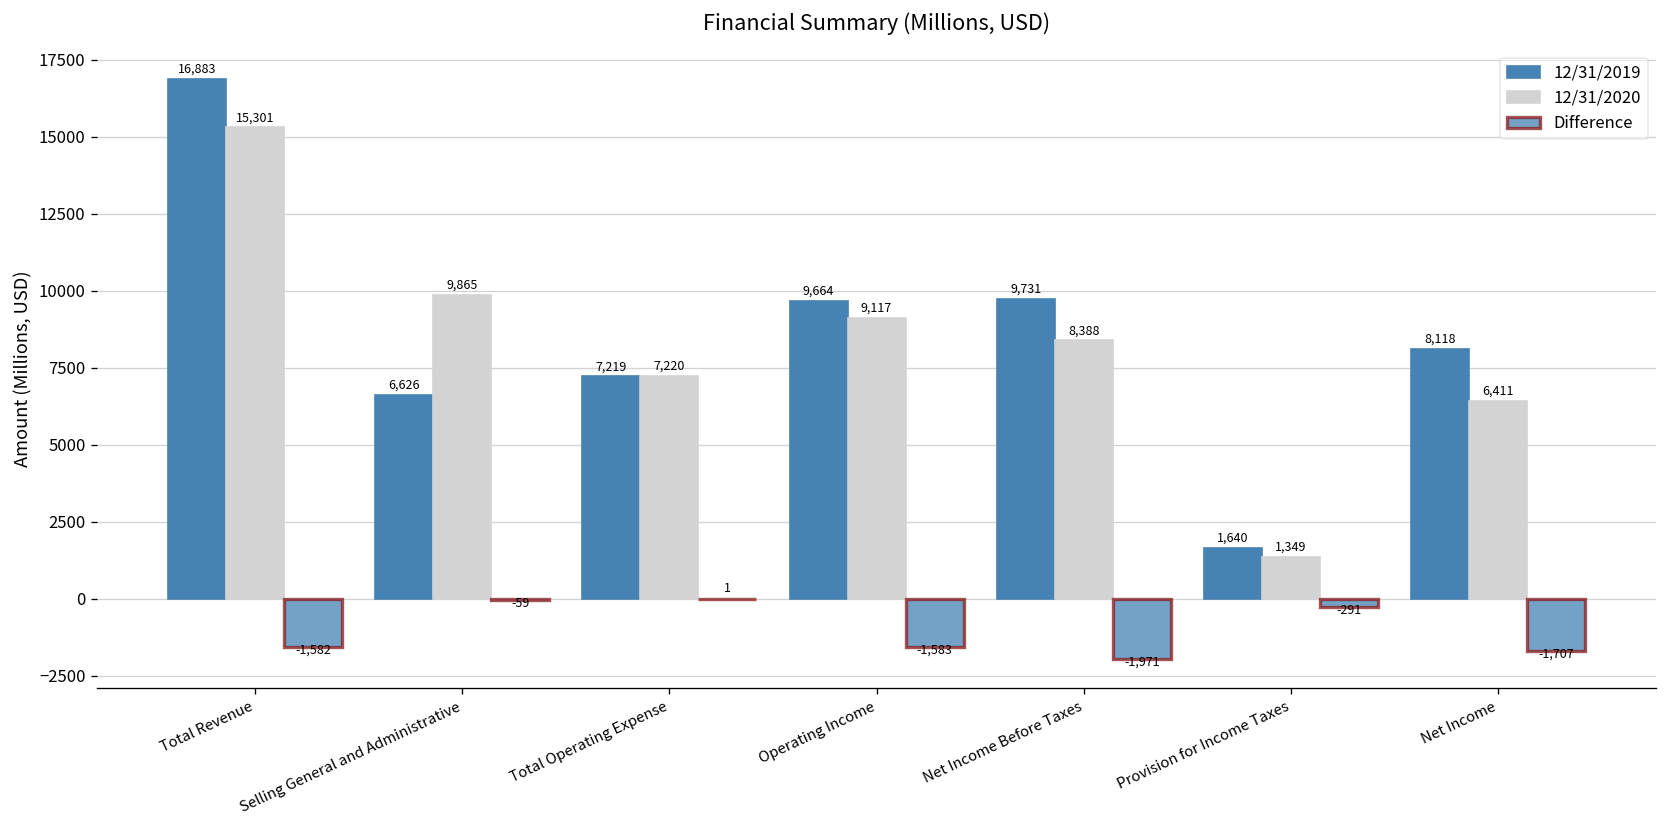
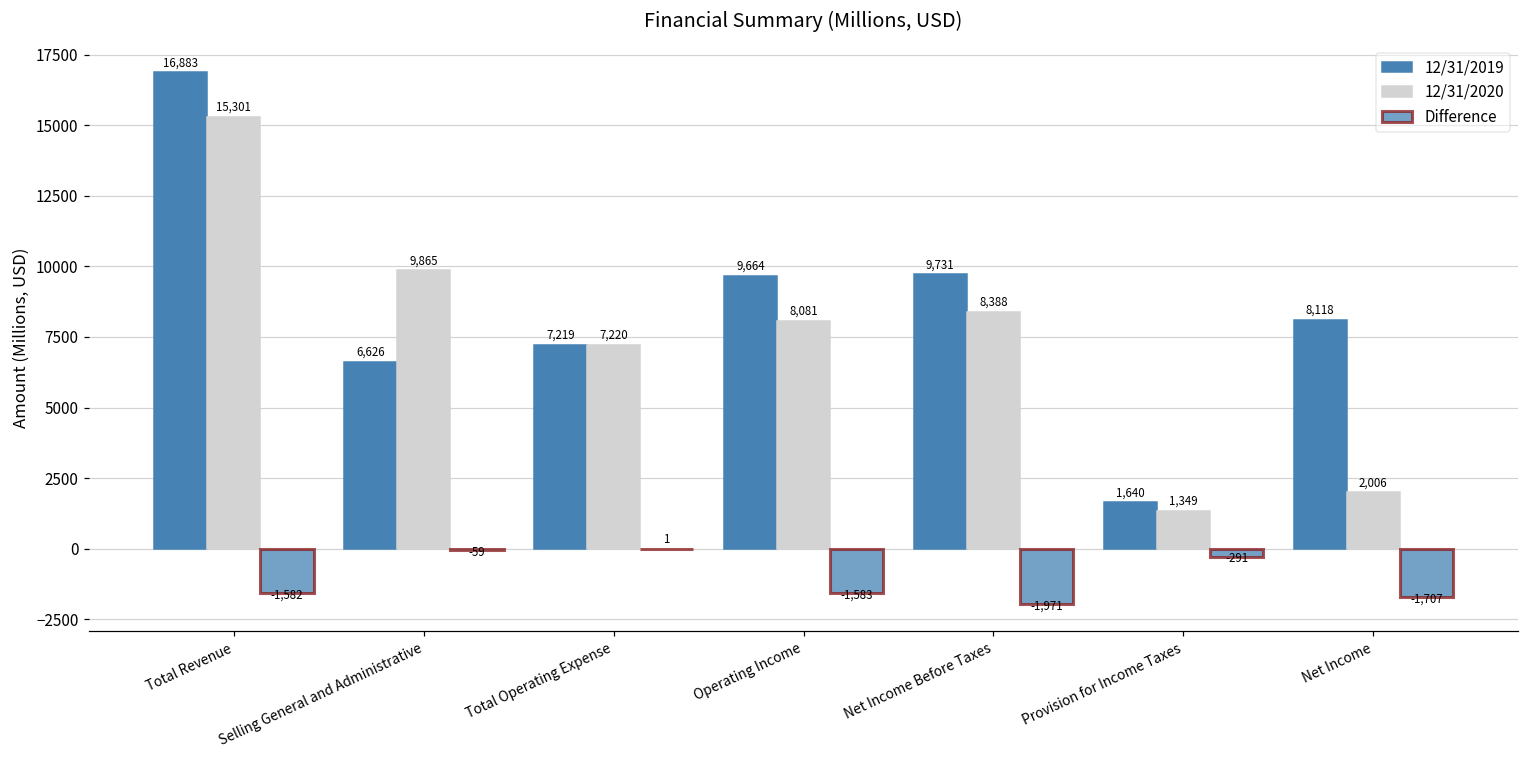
  {
    "12/31/2020": {
      "Total Revenue": "15,301",
      "Selling General and Administrative": "9,865",
      "Total Operating Expense": "7,220",
-     "Operating Income": "9,117",
+     "Operating Income": "8,081",
      "Net Income Before Taxes": "8,388",
      "Provision for Income Taxes": "1,349",
-     "Net Income": "6,411"
+     "Net Income": "2,006"
    }
  }
